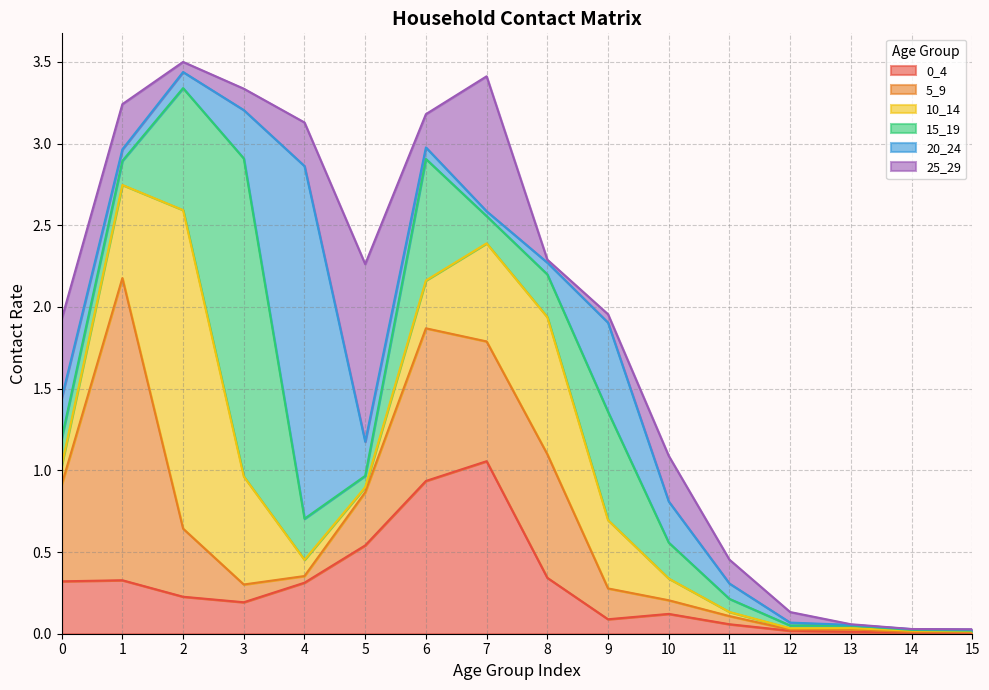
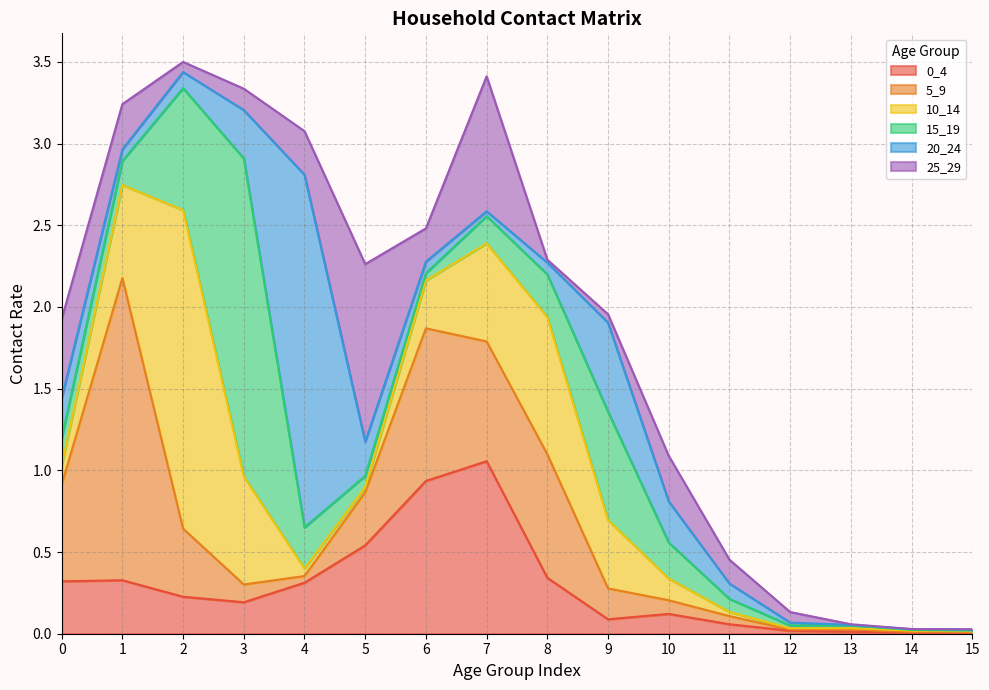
  {
    "10_14": {
      "0": 0.12,
      "1": 0.57,
      "2": 1.95,
      "3": 0.66,
-     "4": 0.10,
+     "4": 0.05,
      "5": 0.03,
      "6": 0.29,
      "7": 0.60,
      "8": 0.84,
      "9": 0.42,
      "10": 0.13,
      "11": 0.03
    },
    "15_19": {
      "0": 0.17,
      "1": 0.15,
      "2": 0.75,
      "3": 1.95,
      "4": 0.25,
      "5": 0.07,
-     "6": 0.74,
+     "6": 0.04,
      "7": 0.17,
      "8": 0.26,
      "9": 0.66,
      "10": 0.22,
      "11": 0.08,
      "12": 0.02
    },
    "20_24": {
      "0": 0.25,
      "1": 0.07,
      "2": 0.10,
      "3": 0.30,
      "4": 2.16,
      "5": 0.21,
      "6": 0.07,
      "7": 0.03,
      "8": 0.07,
      "9": 0.55,
      "10": 0.25,
      "11": 0.09,
      "12": 0.02
    },
    "25_29": {
      "0": 0.48,
      "1": 0.28,
      "2": 0.06,
      "3": 0.13,
      "4": 0.27,
      "5": 1.09,
      "6": 0.20,
      "7": 0.83,
      "8": 0.02,
      "9": 0.05,
      "10": 0.28,
      "11": 0.15,
      "12": 0.06
    }
  }
